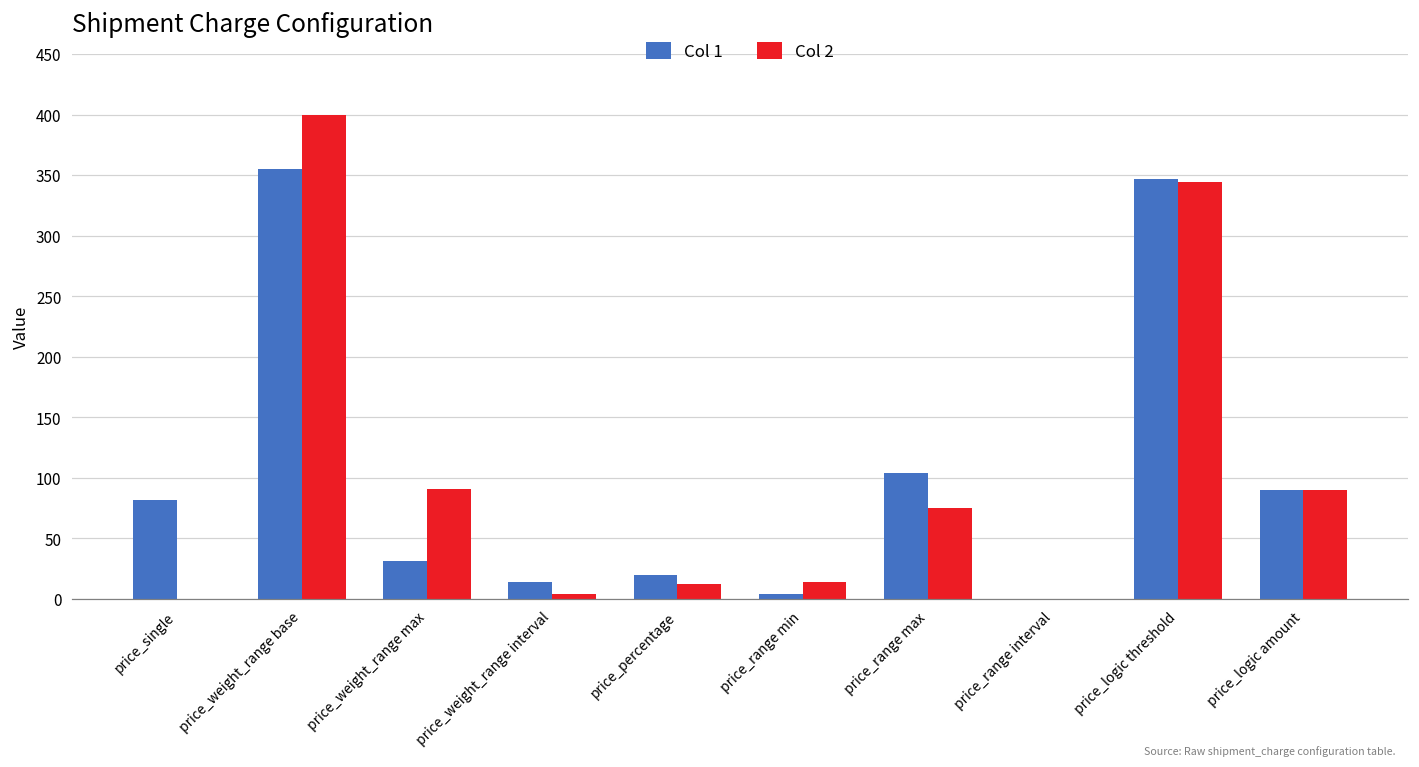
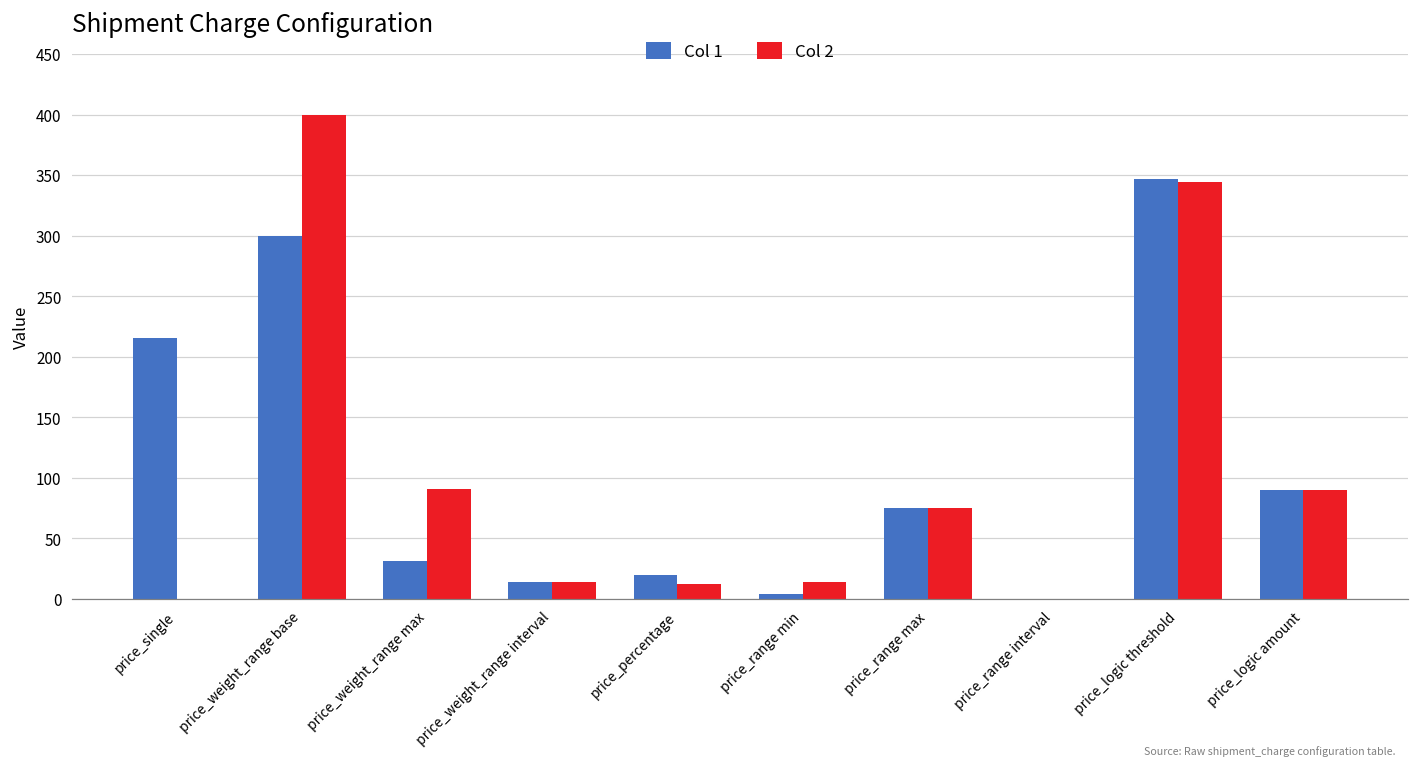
  {
    "Col 1": {
-     "price_single": 81,
-     "price_weight_range base": 355,
+     "price_single": 216,
+     "price_weight_range base": 300,
      "price_weight_range max": 31,
      "price_weight_range interval": 14,
      "price_percentage": 20,
      "price_range min": 4,
-     "price_range max": 104,
+     "price_range max": 75,
      "price_logic threshold": 347,
      "price_logic amount": 90
    },
    "Col 2": {
      "price_weight_range base": 400,
      "price_weight_range max": 91,
-     "price_weight_range interval": 4,
+     "price_weight_range interval": 14,
      "price_percentage": 12,
      "price_range min": 14,
      "price_range max": 75,
      "price_logic threshold": 344,
      "price_logic amount": 90
    }
  }
